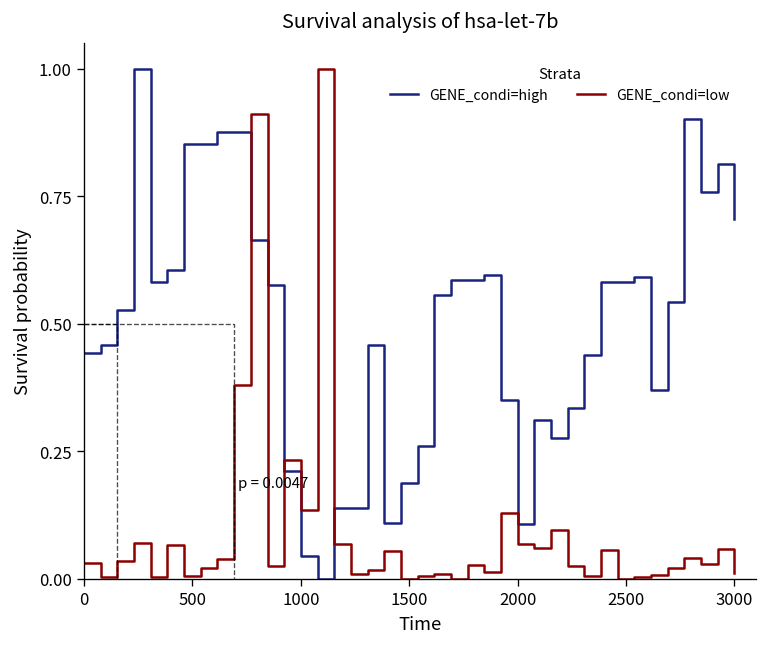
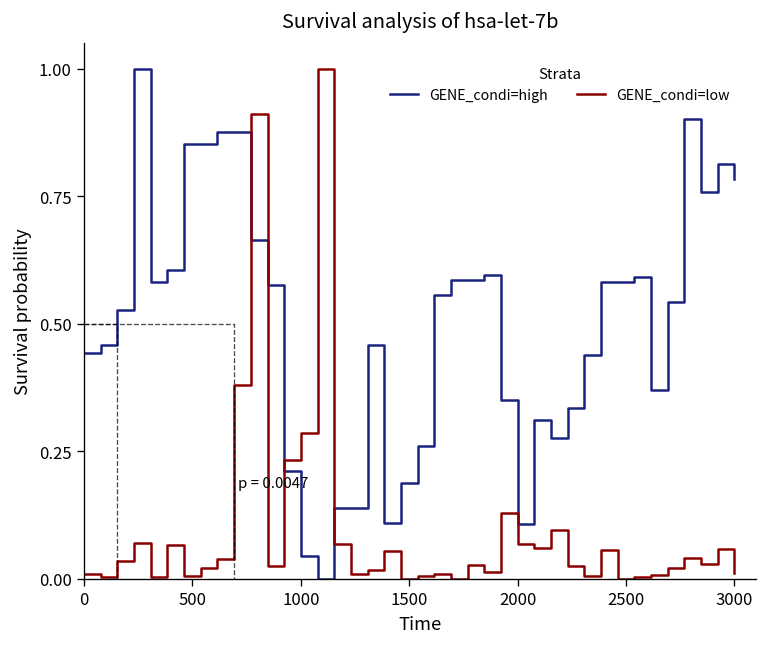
  {
    "GENE_condi=high": {
      "0": 0.44,
      "1000": 0.04,
      "2000": 0.11,
-     "3000": 0.70
+     "3000": 0.78
    },
    "GENE_condi=low": {
-     "0": 0.03,
-     "1000": 0.14,
+     "0": 0.01,
+     "1000": 0.29,
      "2000": 0.07,
      "3000": 0.01
    }
  }
